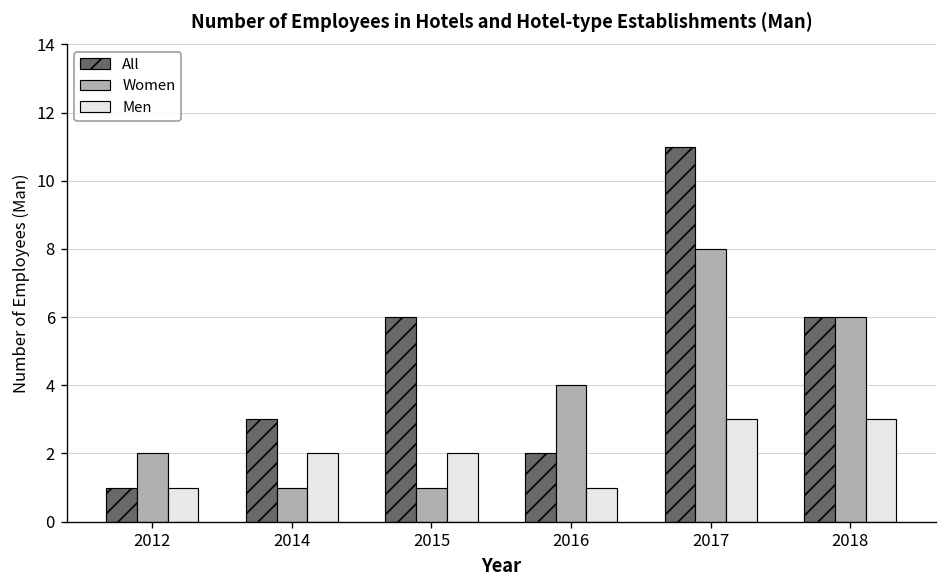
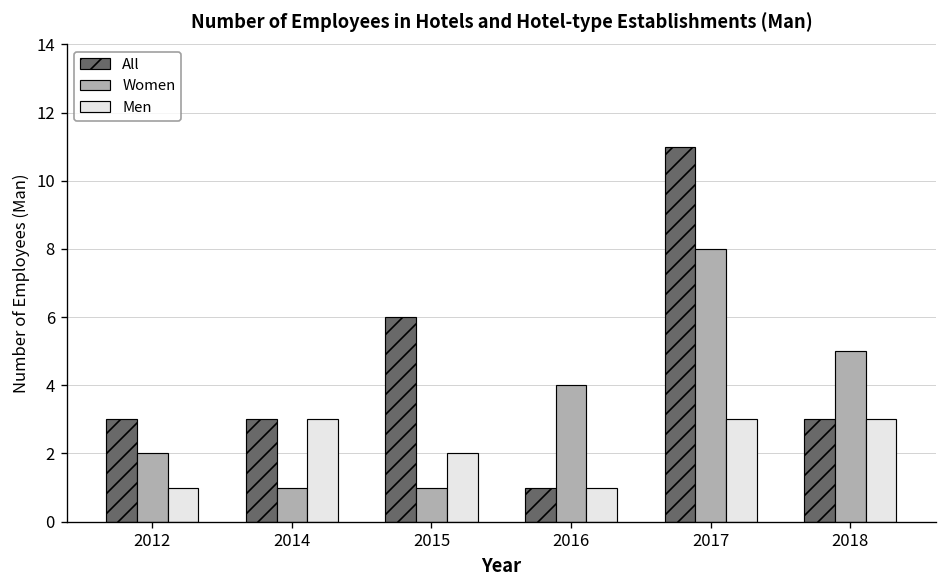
  {
    "All": {
-     "2012": 1,
+     "2012": 3,
      "2014": 3,
      "2015": 6,
-     "2016": 2,
+     "2016": 1,
      "2017": 11,
-     "2018": 6
+     "2018": 3
    },
    "Women": {
      "2012": 2,
      "2014": 1,
      "2015": 1,
      "2016": 4,
      "2017": 8,
-     "2018": 6
+     "2018": 5
    },
    "Men": {
      "2012": 1,
-     "2014": 2,
+     "2014": 3,
      "2015": 2,
      "2016": 1,
      "2017": 3,
      "2018": 3
    }
  }
